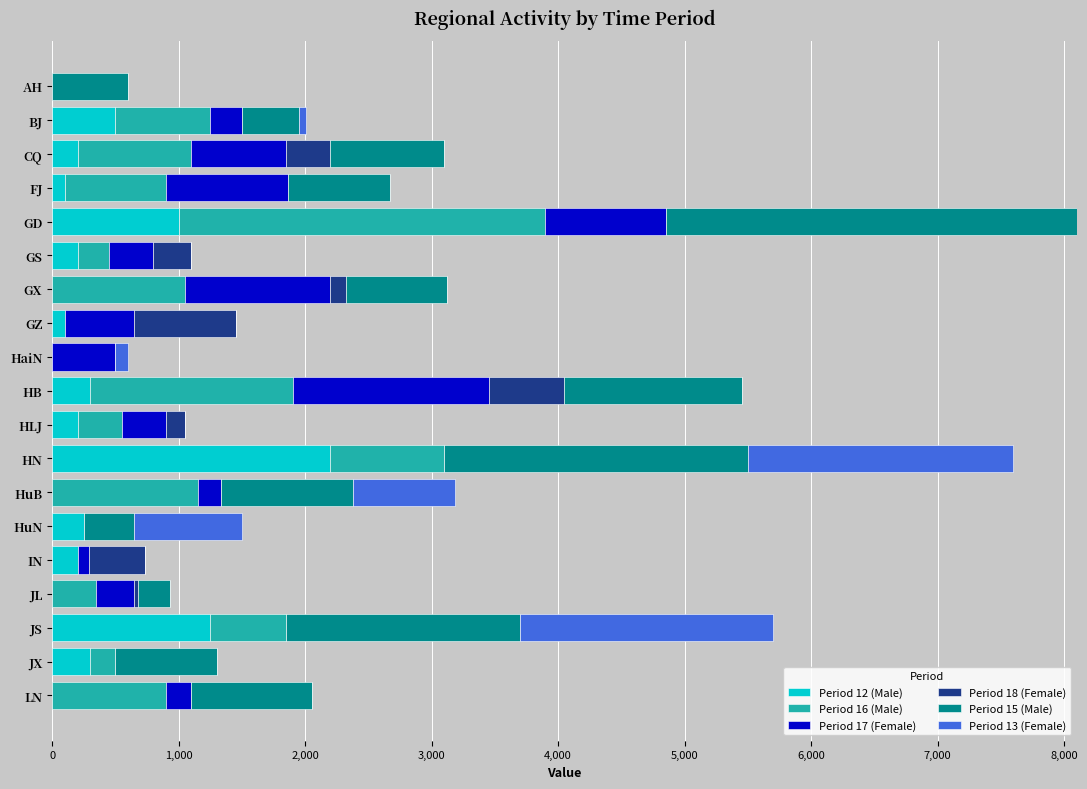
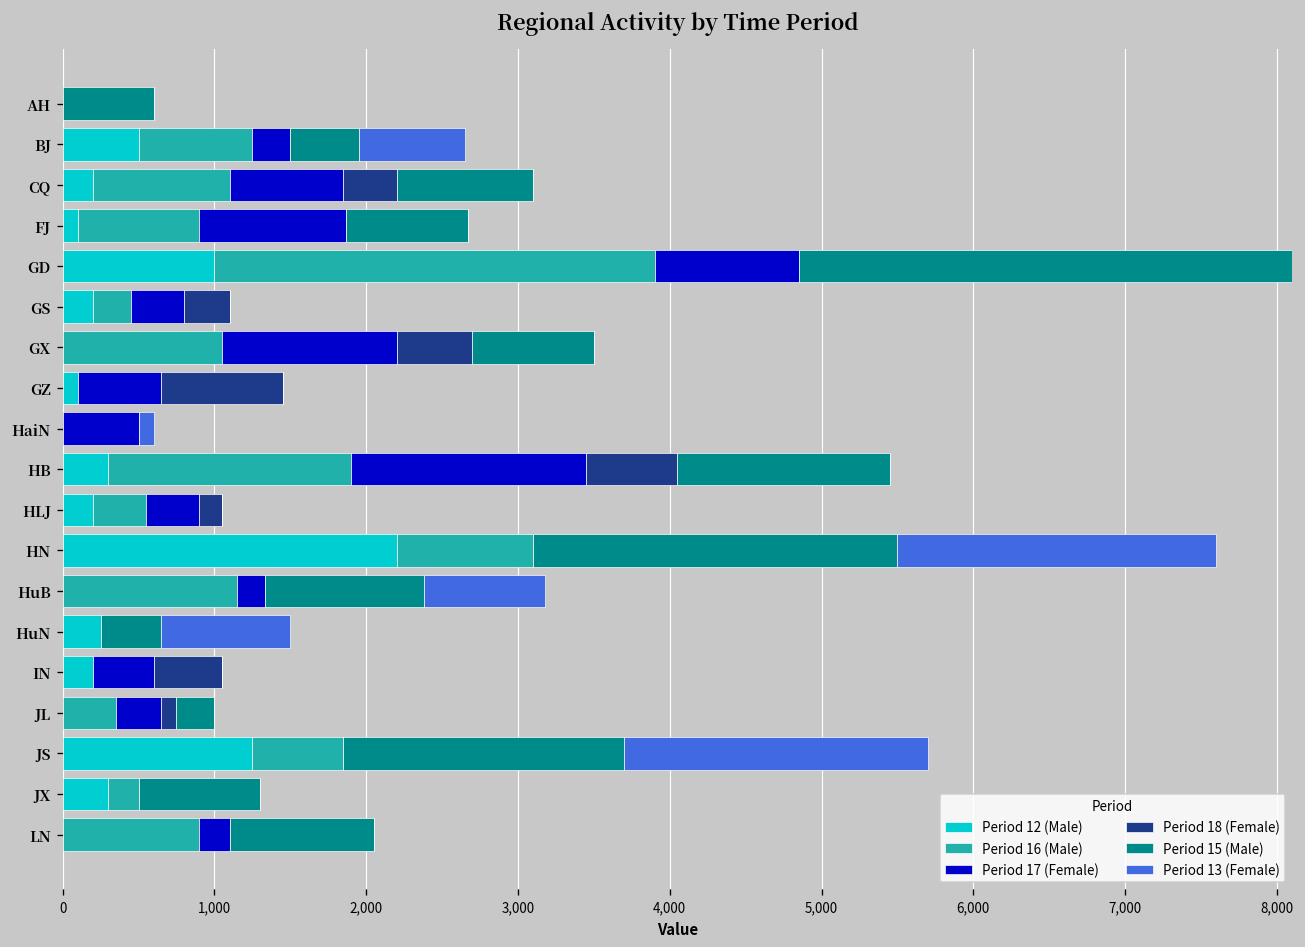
  {
    "Period 17 (Female)": {
      "AH": "0",
      "BJ": "250",
      "CQ": "750",
      "FJ": "970",
      "GD": "950",
      "GS": "350",
      "GX": "1,150",
      "GZ": "550",
      "HaiN": "500",
      "HB": "1,550",
      "HLJ": "350",
      "HN": "0",
      "HuB": "180",
      "HuN": "0",
-     "IN": "90",
+     "IN": "400",
      "JL": "300",
      "JS": "0",
      "JX": "0",
      "LN": "200"
    },
    "Period 18 (Female)": {
      "AH": "0",
      "BJ": "0",
      "CQ": "350",
      "FJ": "0",
      "GD": "0",
      "GS": "300",
-     "GX": "120",
+     "GX": "500",
      "GZ": "800",
      "HaiN": "0",
      "HB": "600",
      "HLJ": "150",
      "HN": "0",
      "HuB": "0",
      "HuN": "0",
      "IN": "450",
-     "JL": "30",
+     "JL": "100",
      "JS": "0",
      "JX": "0",
      "LN": "0"
    },
    "Period 13 (Female)": {
      "AH": "0",
-     "BJ": "60",
+     "BJ": "700",
      "CQ": "0",
      "FJ": "0",
      "GD": "0",
      "GS": "0",
      "GX": "0",
      "GZ": "0",
      "HaiN": "100",
      "HB": "0",
      "HLJ": "0",
      "HN": "2,100",
      "HuB": "800",
      "HuN": "850",
      "IN": "0",
      "JL": "0",
      "JS": "2,000",
      "JX": "0",
      "LN": "0"
    }
  }
